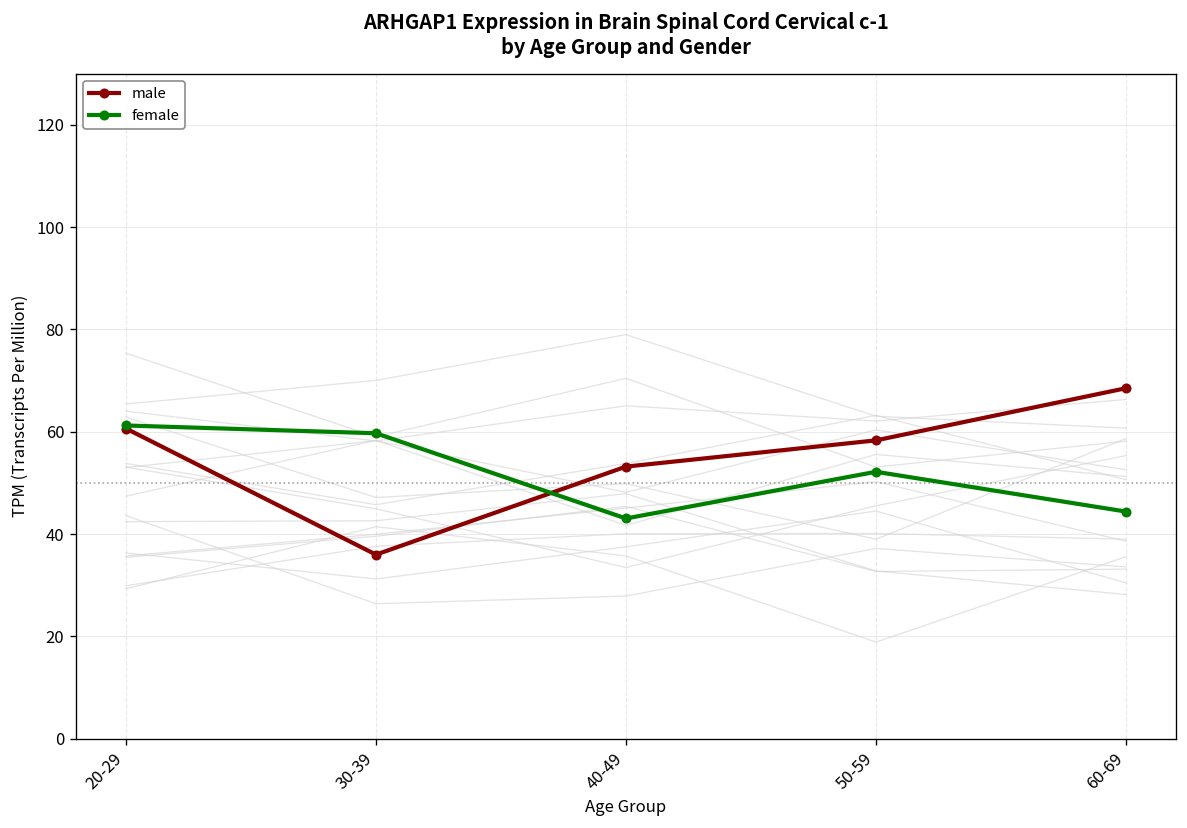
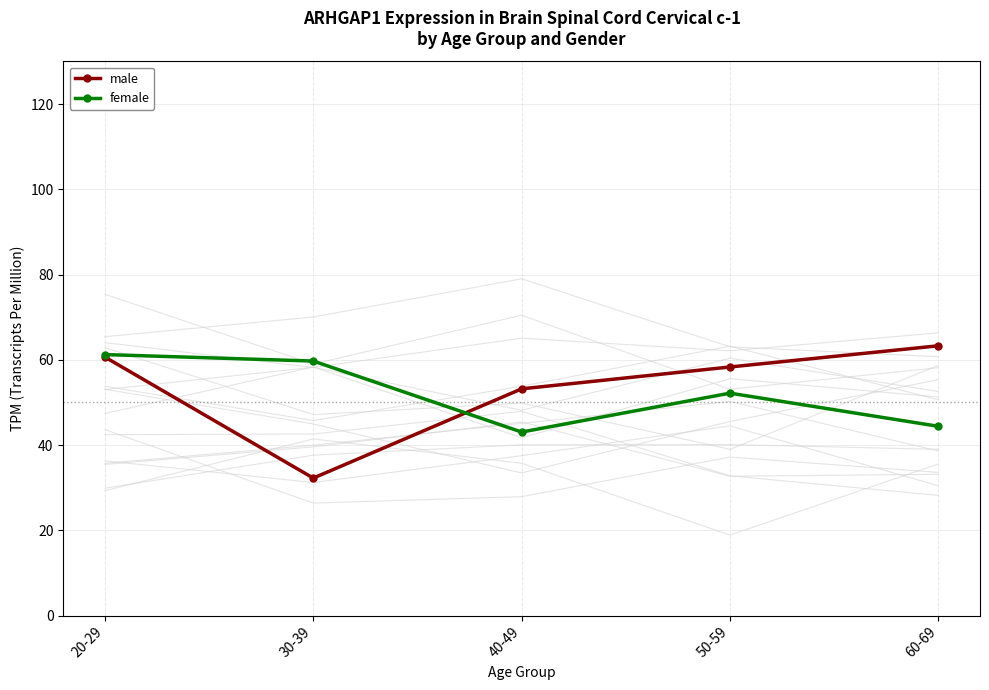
  {
    "male": {
-     "30-39": 36,
+     "30-39": 32,
      "40-49": 53,
      "50-59": 58,
-     "60-69": 69
+     "60-69": 63
    },
    "female": {
      "30-39": 60,
      "40-49": 43,
      "50-59": 52,
      "60-69": 44
    }
  }
